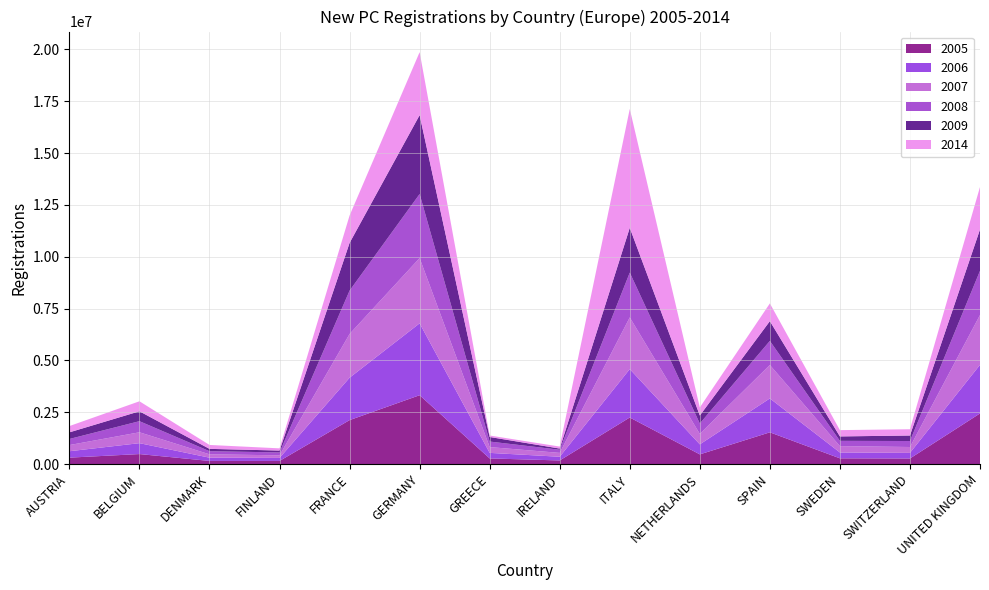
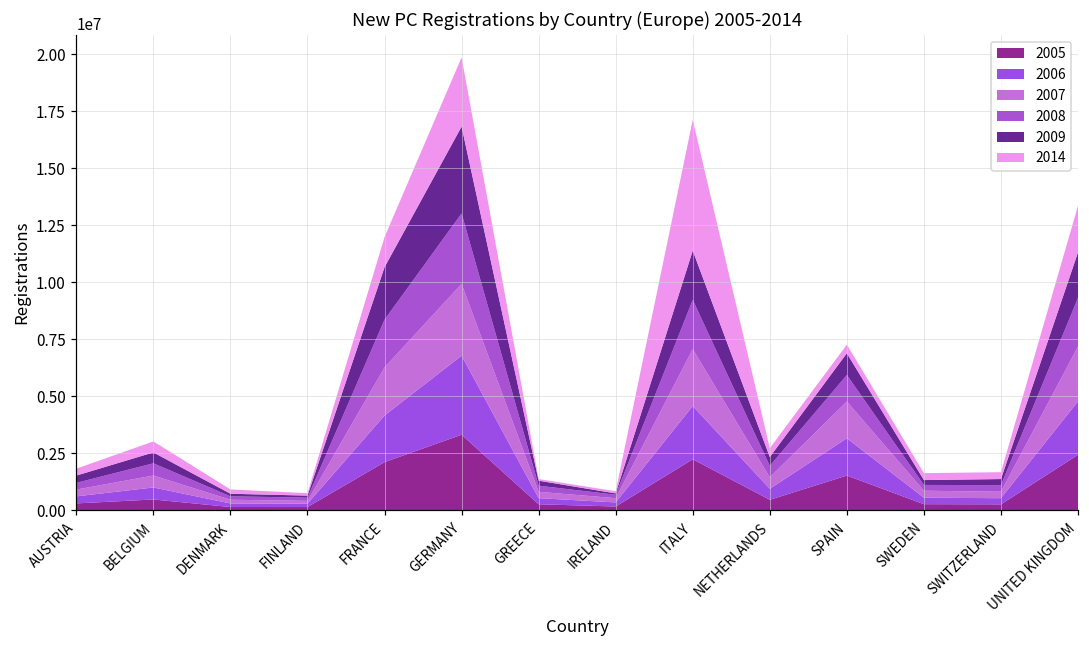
  {
    "2014": {
      "AUSTRIA": 300000,
      "BELGIUM": 500000,
      "DENMARK": 200000,
      "FRANCE": 1300000,
      "GERMANY": 3000000,
      "ITALY": 5700000,
      "NETHERLANDS": 400000,
-     "SPAIN": 900000,
+     "SPAIN": 400000,
      "SWEDEN": 300000,
      "SWITZERLAND": 300000,
      "UNITED KINGDOM": 2000000
    }
  }
